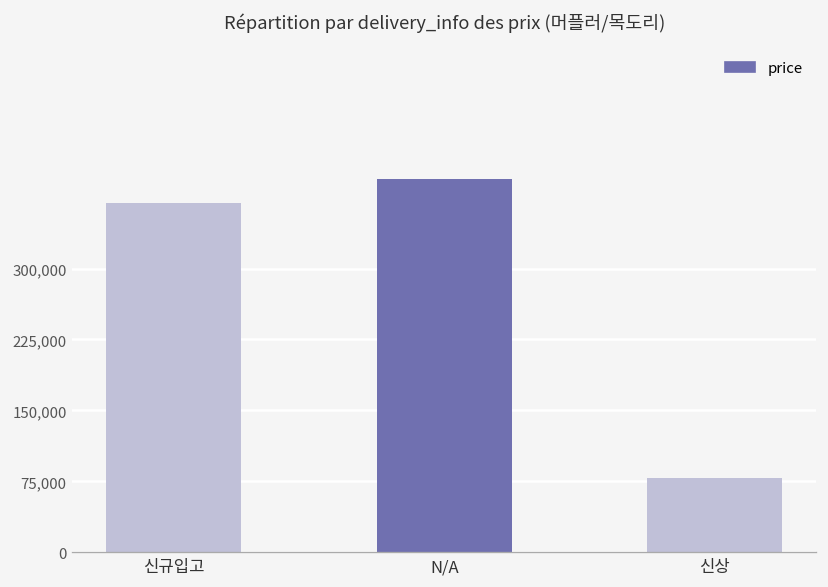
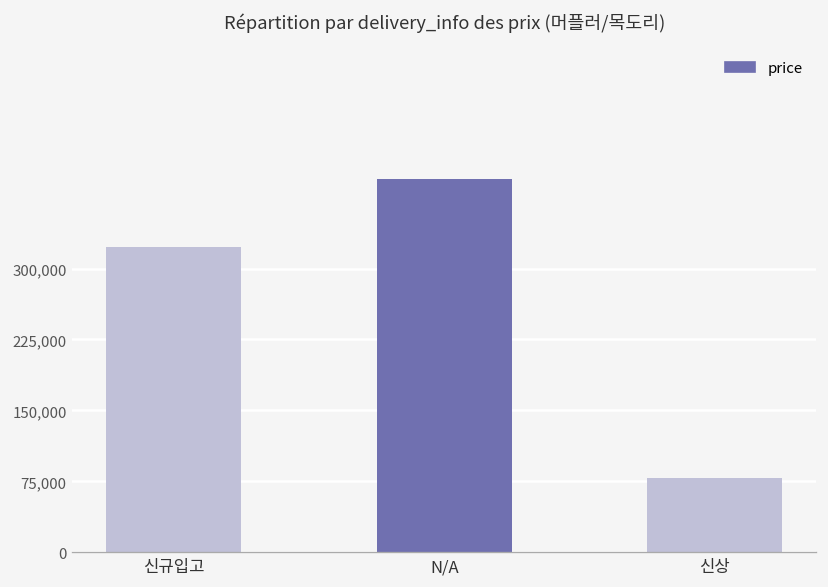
  {
-   "신규입고": "370,000",
+   "신규입고": "320,000",
    "N/A": "390,000",
    "신상": "80,000"
  }
